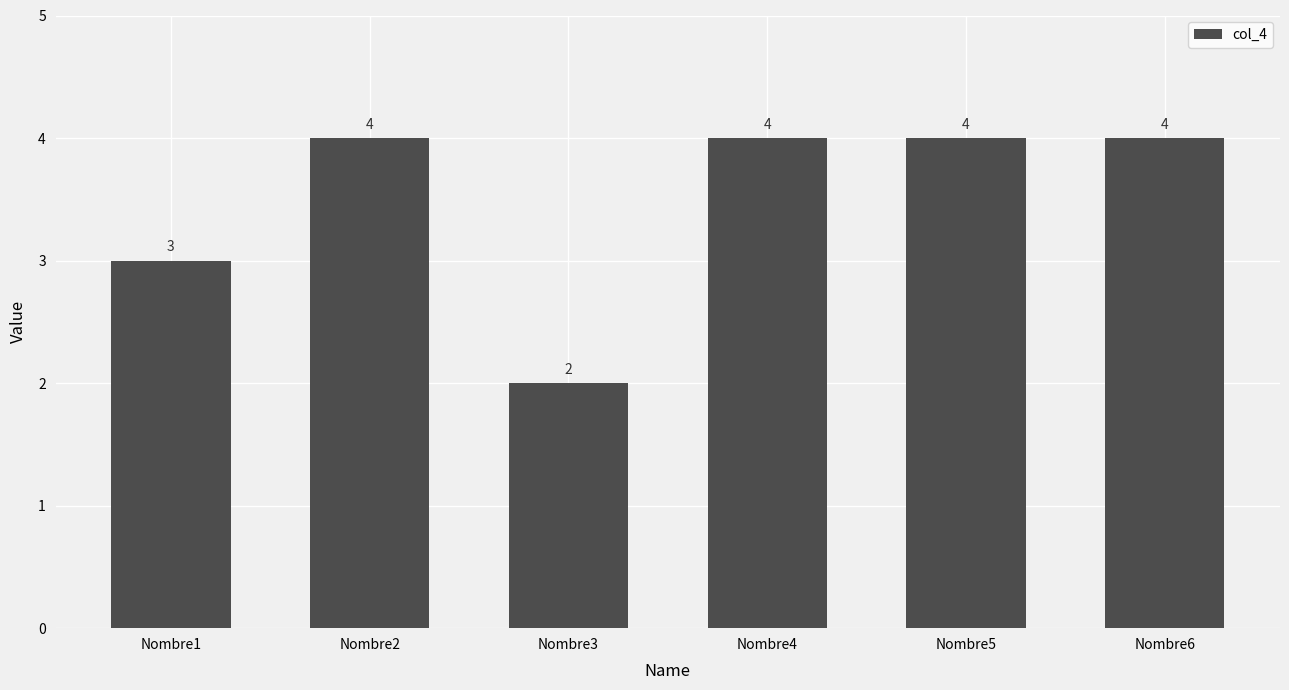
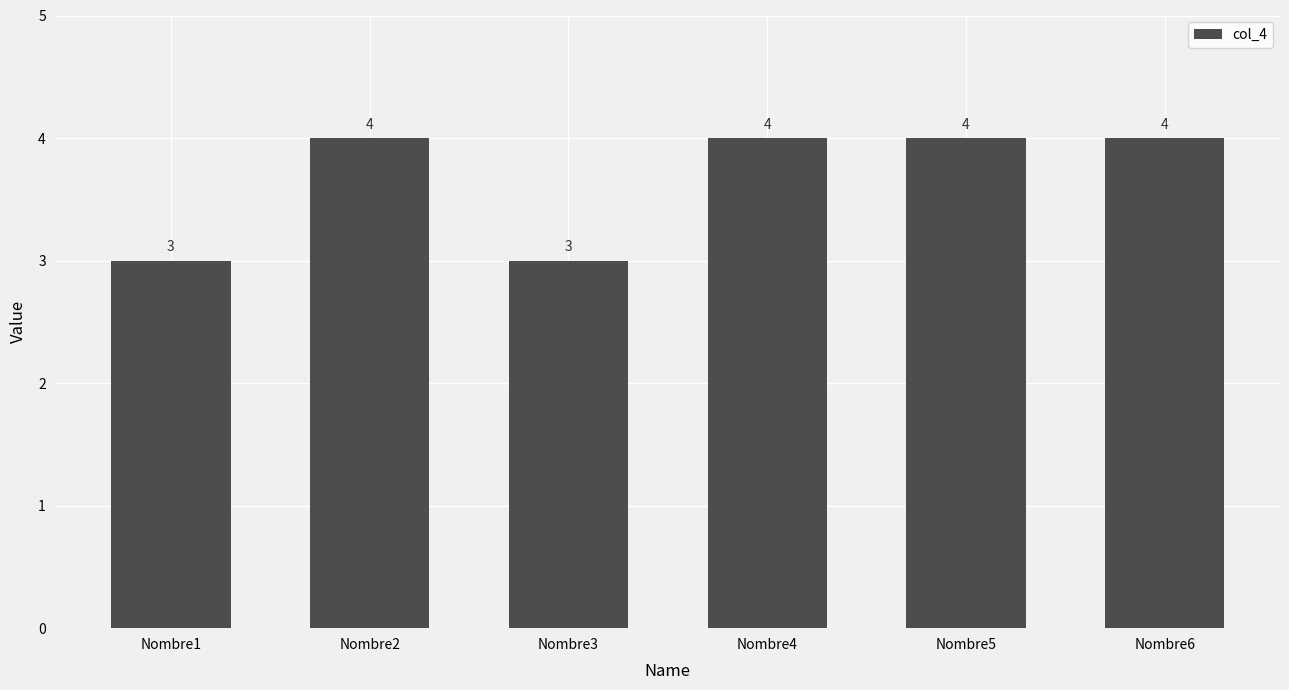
  {
    "Nombre1": 3,
    "Nombre2": 4,
-   "Nombre3": 2,
+   "Nombre3": 3,
    "Nombre4": 4,
    "Nombre5": 4,
    "Nombre6": 4
  }
